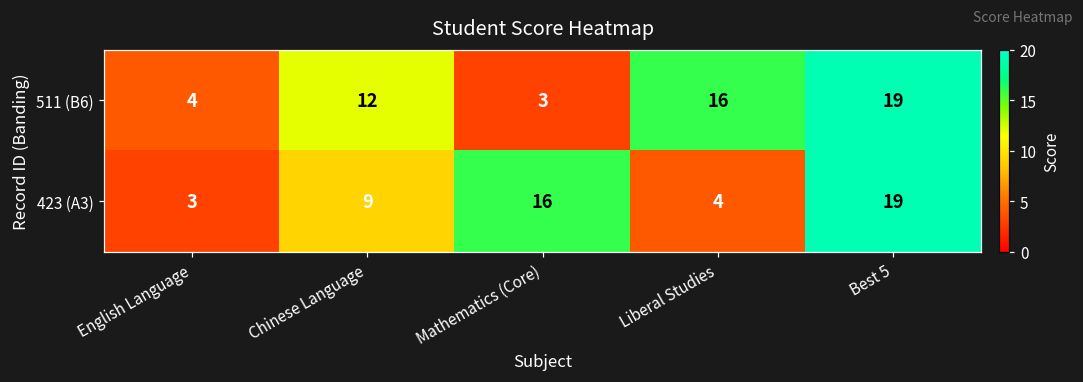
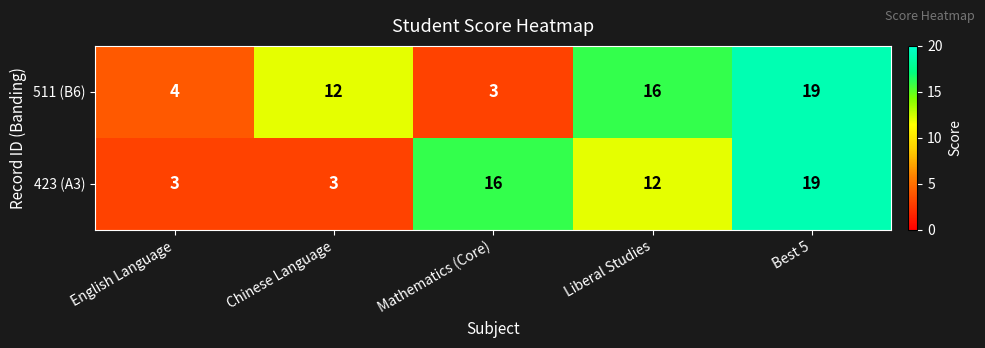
  {
    "511 (B6)": {
      "English Language": 4,
      "Chinese Language": 12,
      "Mathematics (Core)": 3,
      "Liberal Studies": 16,
      "Best 5": 19
    },
    "423 (A3)": {
      "English Language": 3,
-     "Chinese Language": 9,
+     "Chinese Language": 3,
      "Mathematics (Core)": 16,
-     "Liberal Studies": 4,
+     "Liberal Studies": 12,
      "Best 5": 19
    }
  }
